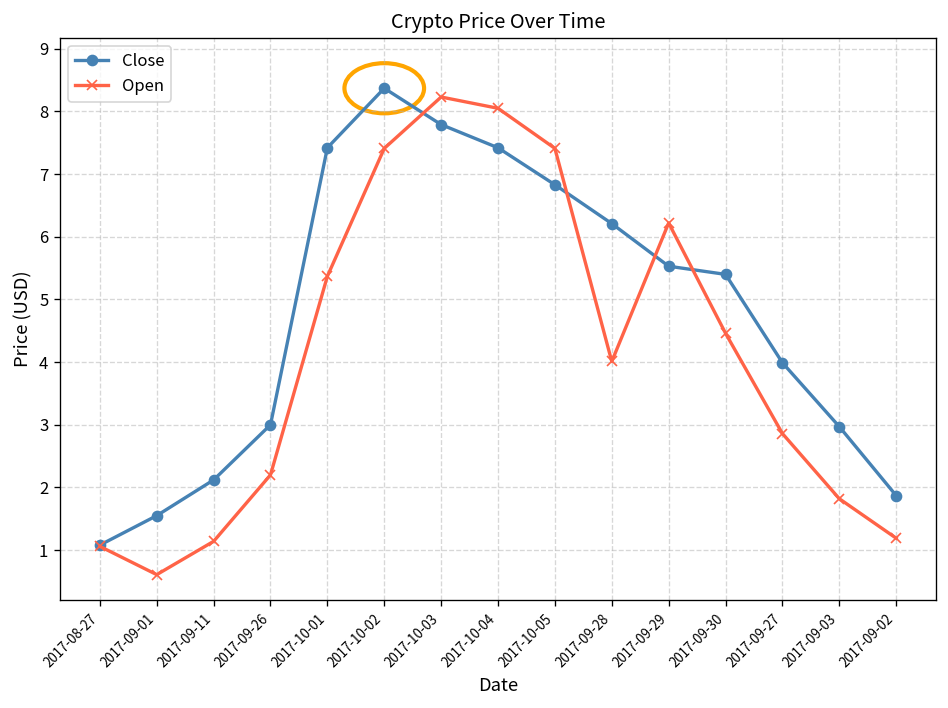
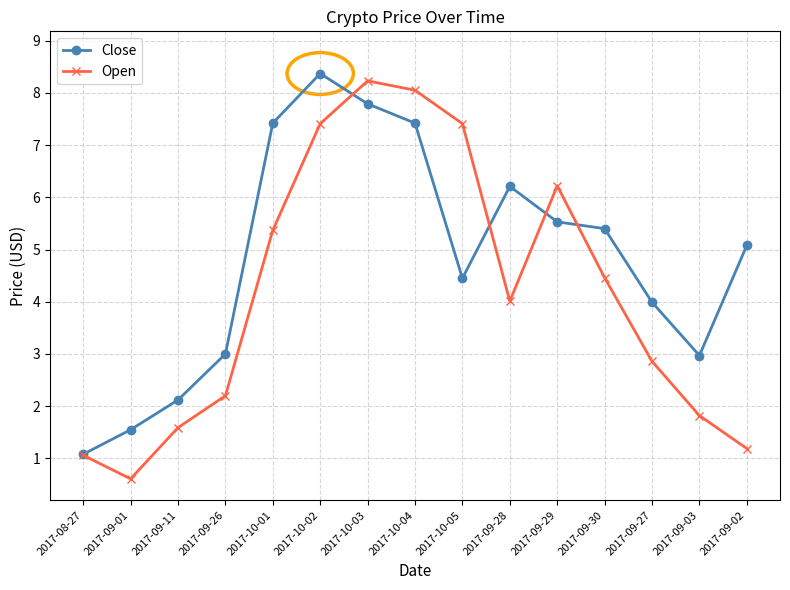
  {
    "Close": {
      "2017-09-01": 1.6,
      "2017-09-11": 2.1,
      "2017-09-26": 3.0,
      "2017-10-01": 7.4,
      "2017-10-02": 8.4,
      "2017-10-03": 7.8,
      "2017-10-04": 7.4,
-     "2017-10-05": 6.8,
+     "2017-10-05": 4.5,
      "2017-09-28": 6.2,
      "2017-09-29": 5.5,
      "2017-09-30": 5.4,
      "2017-09-27": 4.0,
      "2017-09-03": 3.0,
-     "2017-09-02": 1.9
+     "2017-09-02": 5.1
    },
    "Open": {
      "2017-09-01": 0.6,
-     "2017-09-11": 1.1,
+     "2017-09-11": 1.6,
      "2017-09-26": 2.2,
      "2017-10-01": 5.4,
      "2017-10-02": 7.4,
      "2017-10-03": 8.2,
      "2017-10-04": 8.1,
      "2017-10-05": 7.4,
      "2017-09-28": 4.0,
      "2017-09-29": 6.2,
      "2017-09-30": 4.5,
      "2017-09-27": 2.9,
      "2017-09-03": 1.8,
      "2017-09-02": 1.2
    }
  }
